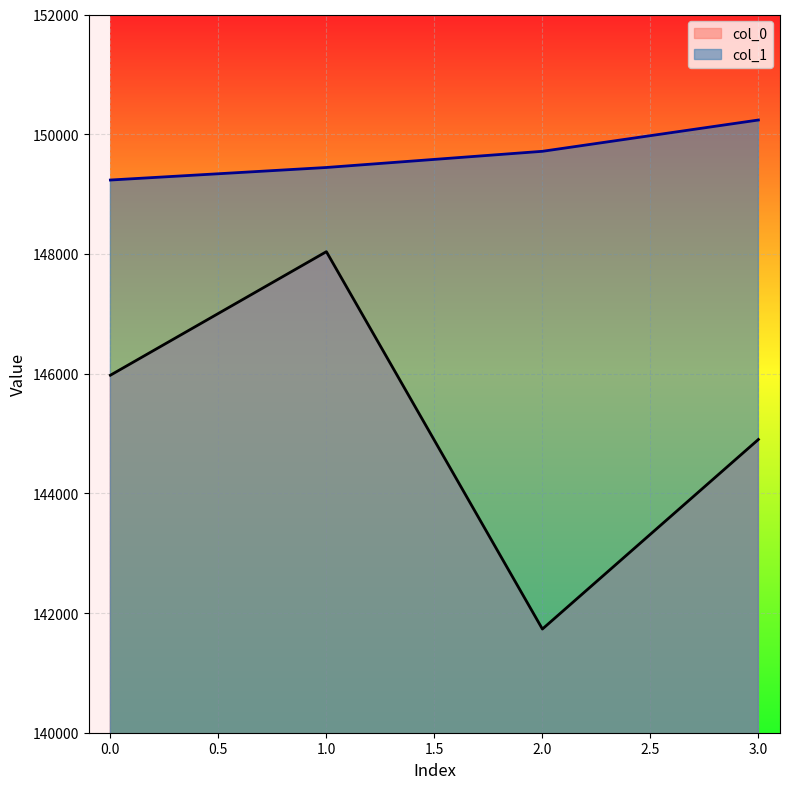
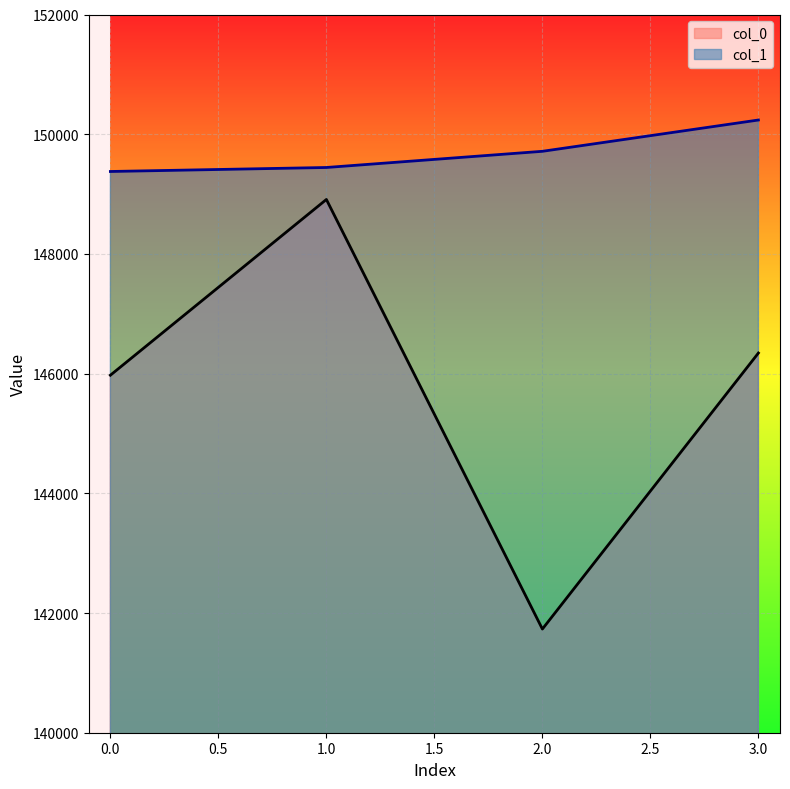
  {
    "col_0": {
      "0.0": 146000,
-     "1.0": 148000,
+     "1.0": 148900,
      "2.0": 141700,
-     "3.0": 144900
+     "3.0": 146300
    },
    "col_1": {
-     "0.0": 149200,
+     "0.0": 149400,
      "1.0": 149400,
      "2.0": 149700,
      "3.0": 150200
    }
  }
